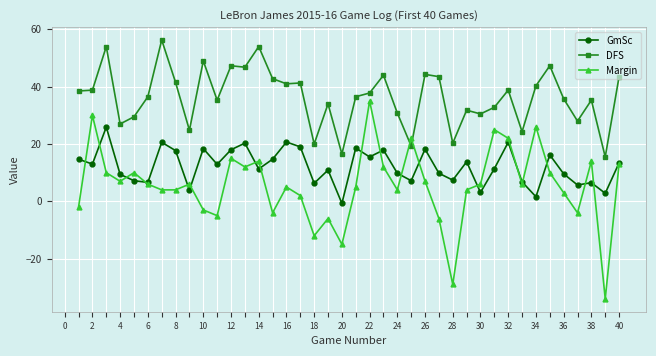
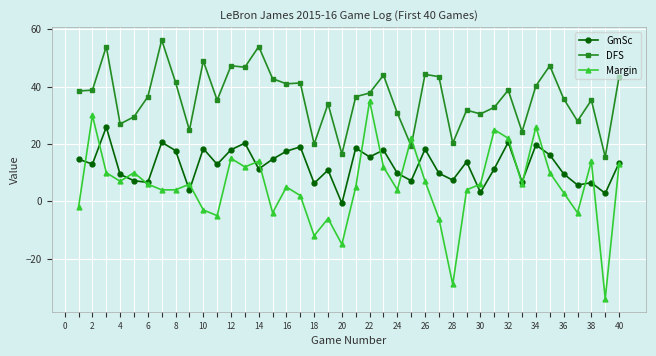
  {
    "GmSc": {
      "2": 13,
      "4": 9,
      "8": 18,
      "10": 18,
      "12": 18,
      "14": 11,
-     "16": 21,
+     "16": 18,
      "18": 6,
      "20": -1,
      "22": 16,
      "24": 10,
      "26": 18,
      "28": 7,
      "30": 3,
      "32": 21,
-     "34": 2,
+     "34": 20,
      "36": 10,
      "38": 7
    },
    "DFS": {
      "2": 39,
      "4": 27,
      "6": 37,
      "8": 42,
      "10": 49,
      "12": 47,
      "14": 54,
      "16": 41,
      "18": 20,
      "20": 17,
      "22": 38,
      "24": 31,
      "26": 44,
      "28": 20,
      "30": 31,
      "32": 39,
      "34": 40,
      "36": 36,
      "38": 35
    },
    "Margin": {
      "2": 30,
      "4": 7,
      "8": 4,
      "10": -3,
      "12": 15,
      "14": 14,
      "16": 5,
      "18": -12,
      "20": -15,
      "22": 35,
      "24": 4,
      "26": 7,
      "28": -29,
      "30": 6,
      "32": 22,
      "34": 26,
      "36": 3,
      "38": 14
    }
  }
